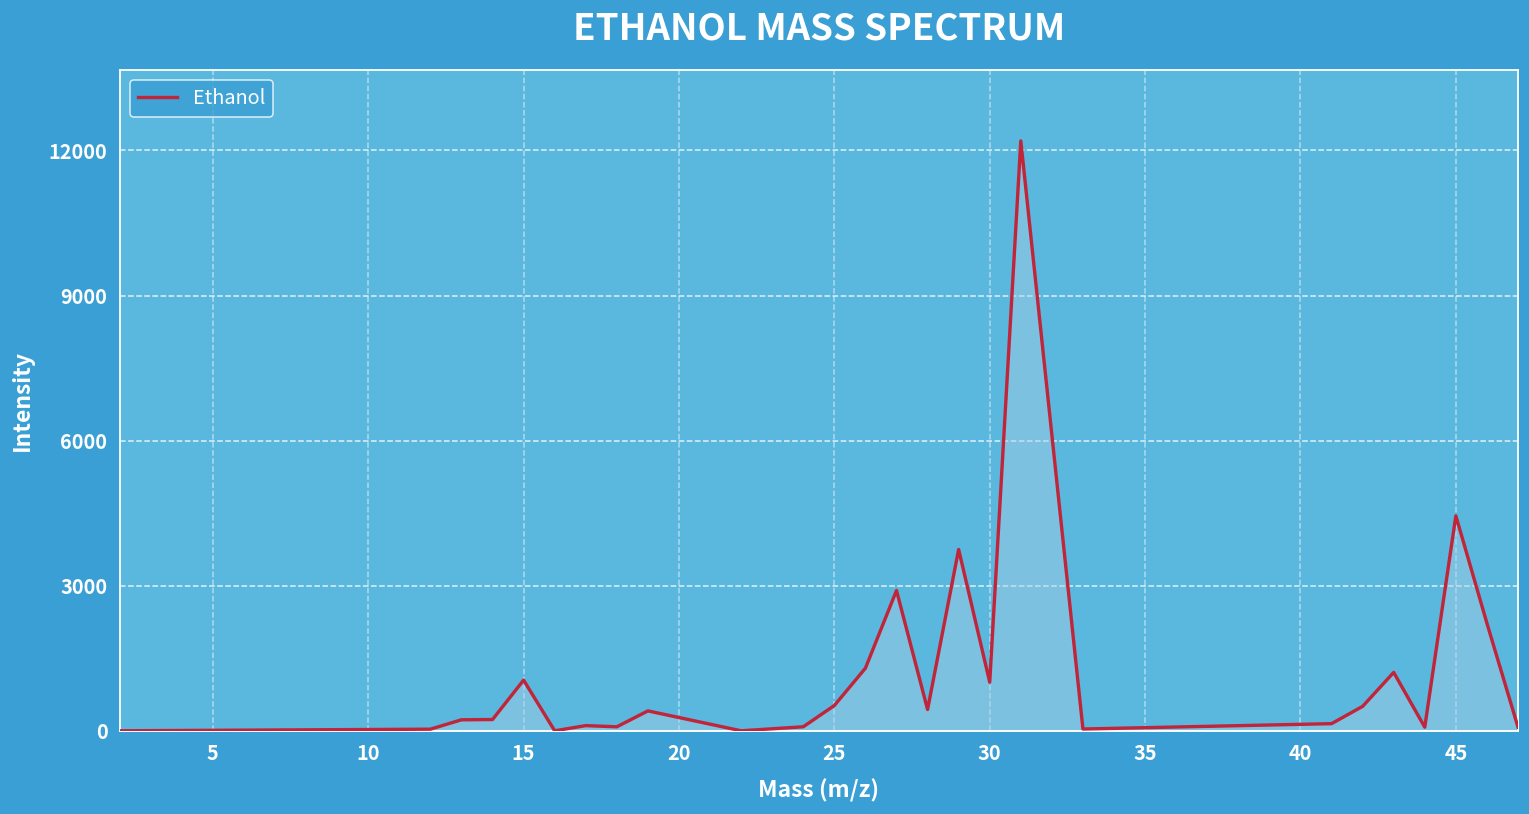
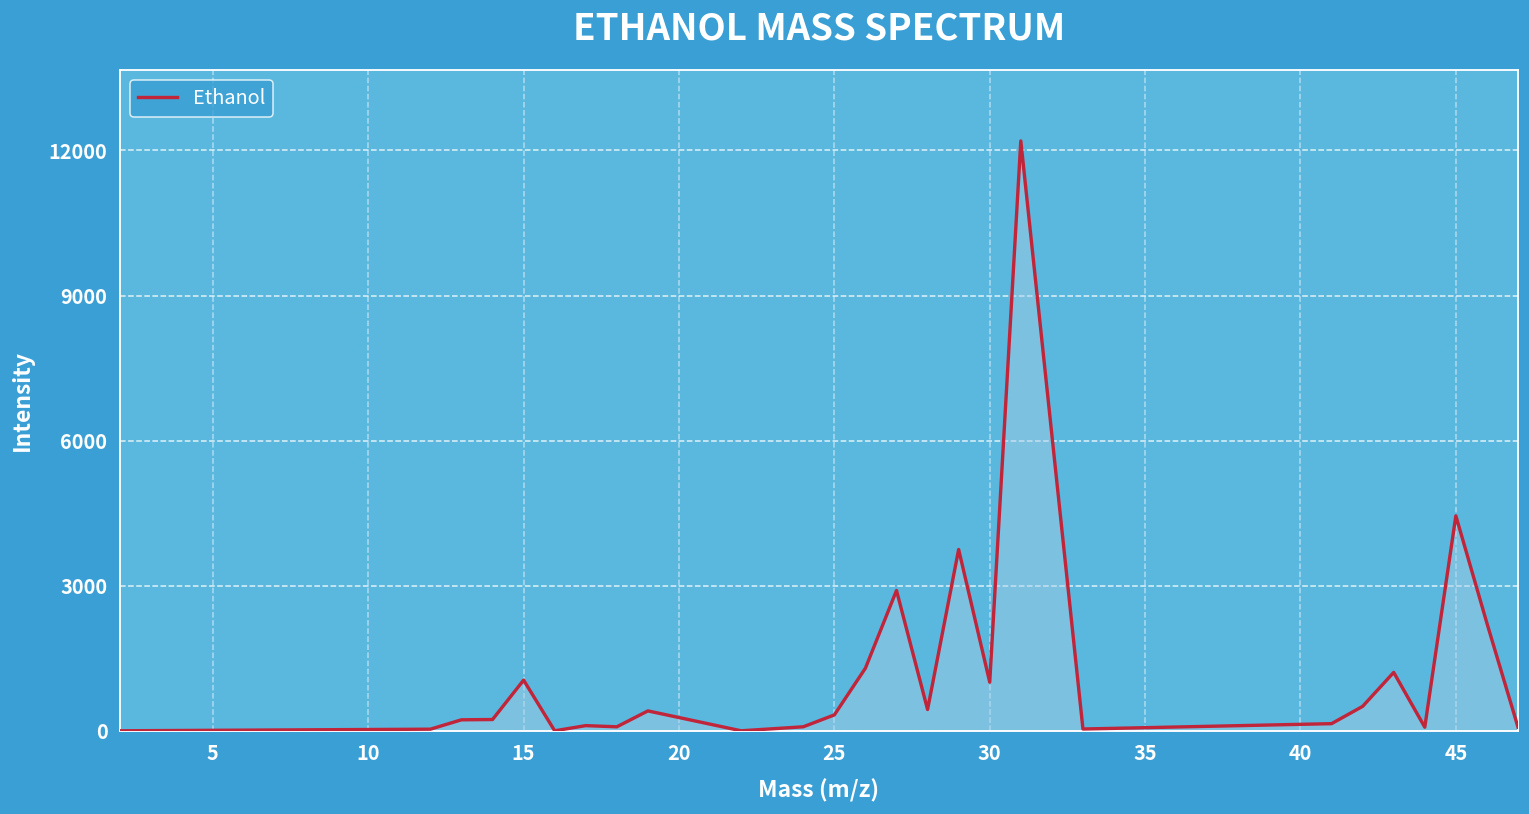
  {
    "15": 1000,
-   "25": 500,
+   "25": 300,
    "30": 1000,
    "45": 4400
  }
